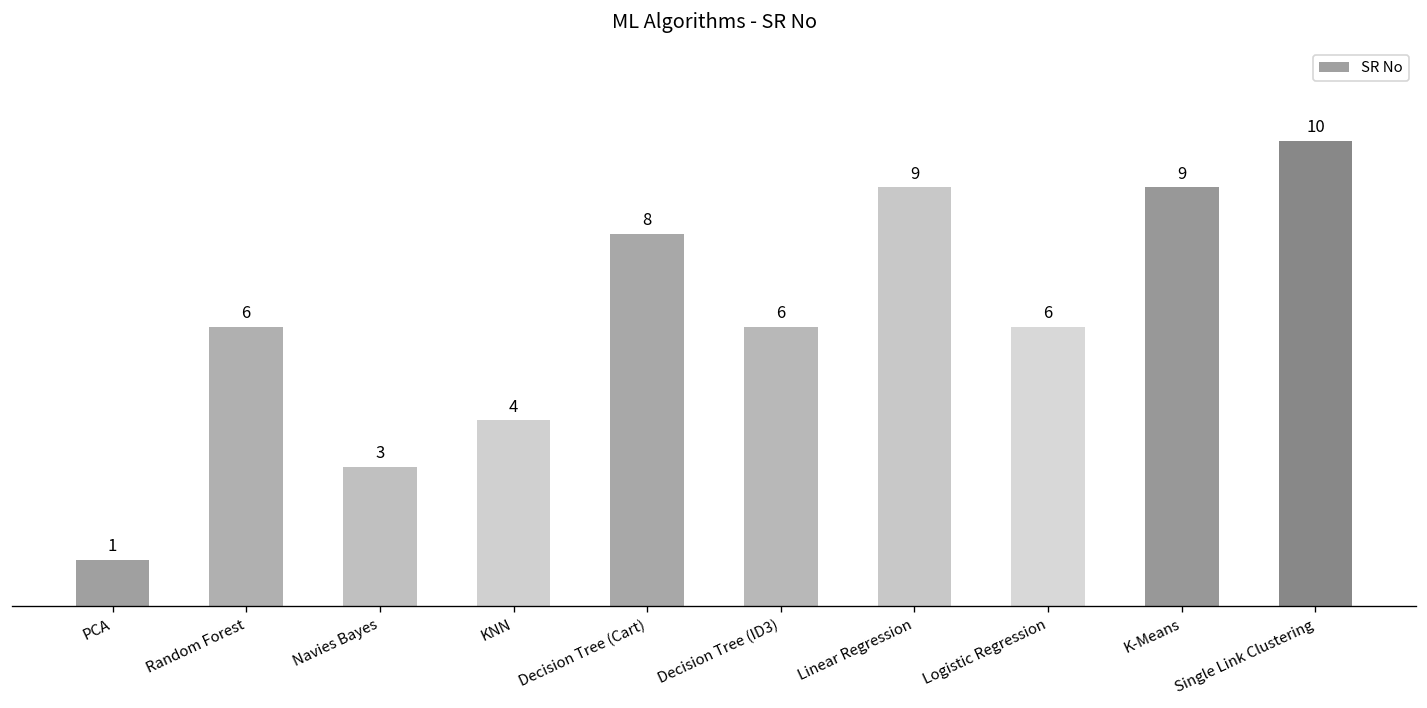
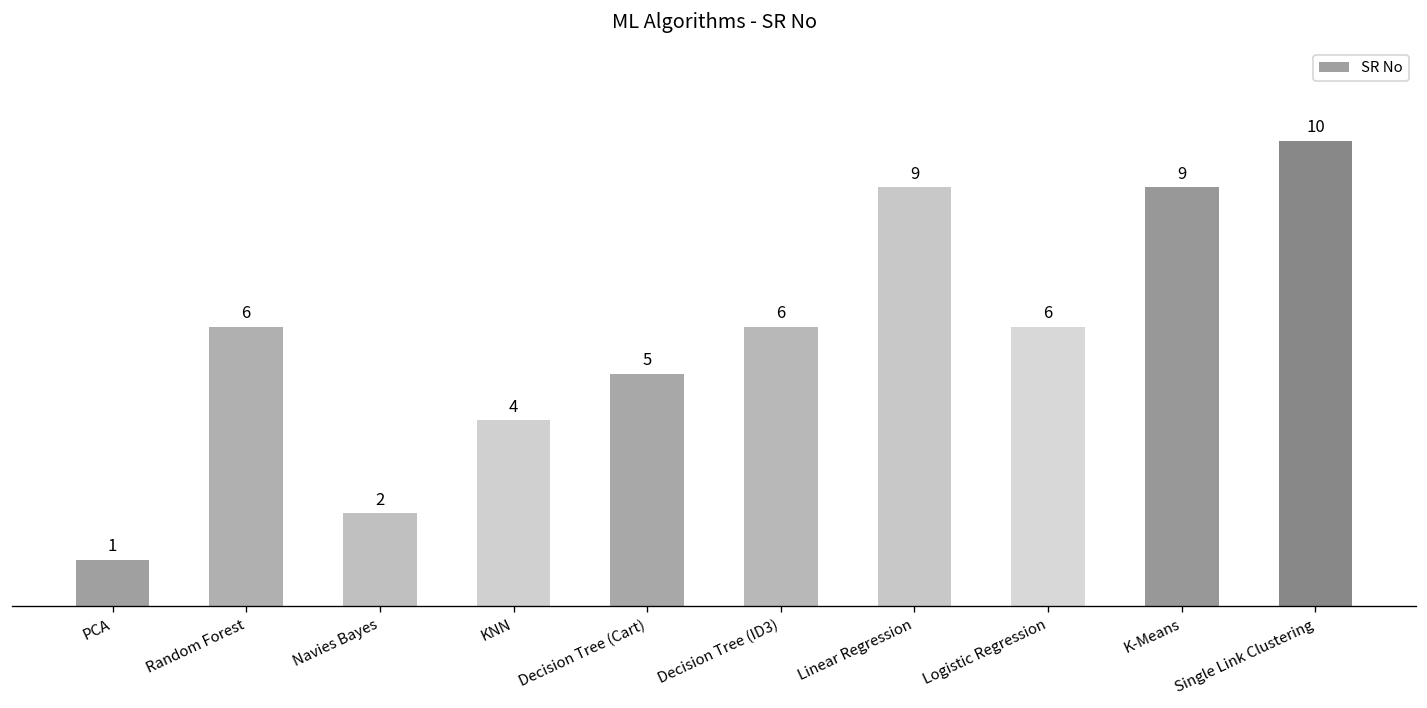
  {
    "PCA": 1,
    "Random Forest": 6,
-   "Navies Bayes": 3,
+   "Navies Bayes": 2,
    "KNN": 4,
-   "Decision Tree (Cart)": 8,
+   "Decision Tree (Cart)": 5,
    "Decision Tree (ID3)": 6,
    "Linear Regression": 9,
    "Logistic Regression": 6,
    "K-Means": 9,
    "Single Link Clustering": 10
  }
